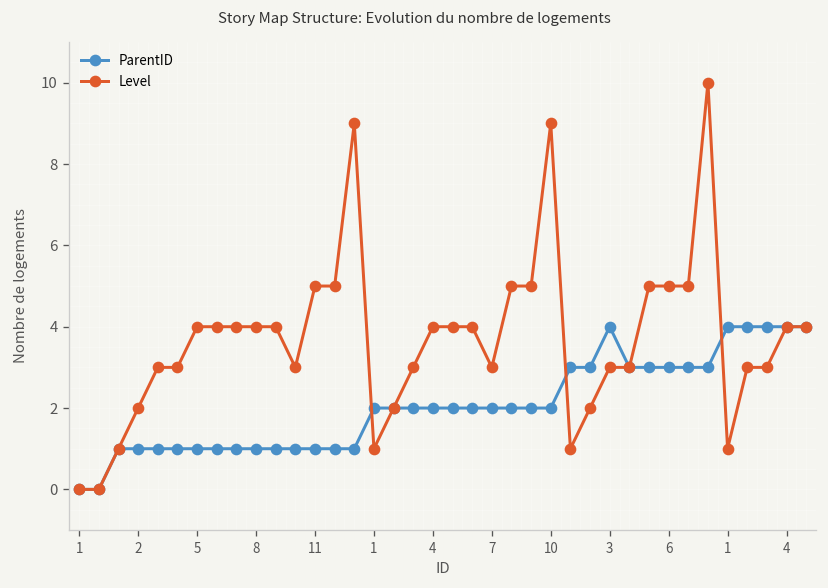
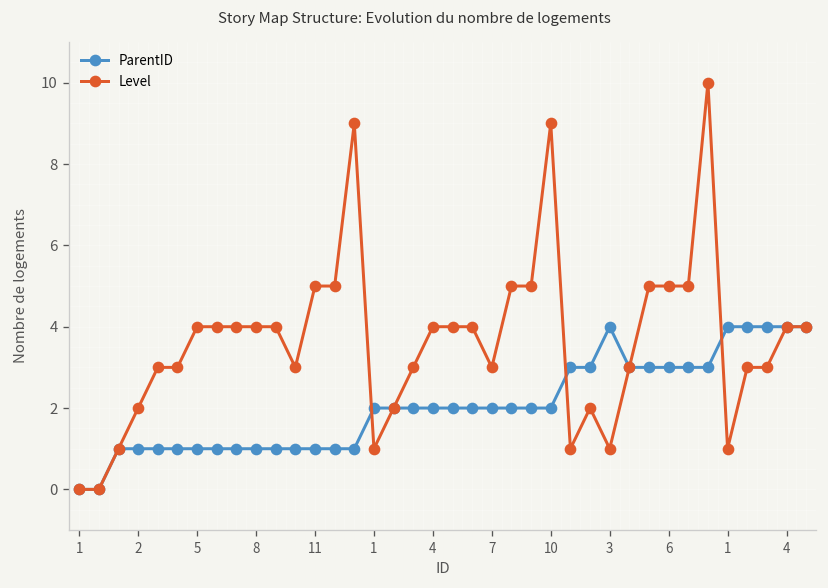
  {
    "ParentID": {
      "3": 4,
      "6": 3
    },
    "Level": {
-     "3": 3,
+     "3": 1,
      "6": 5
    }
  }
